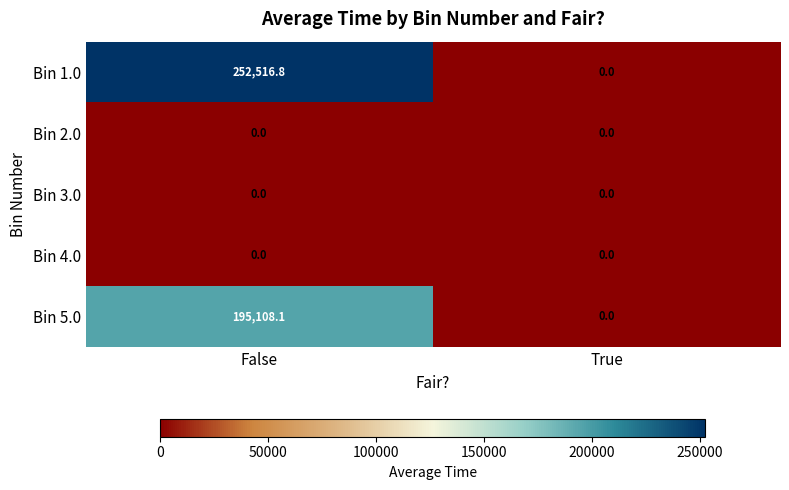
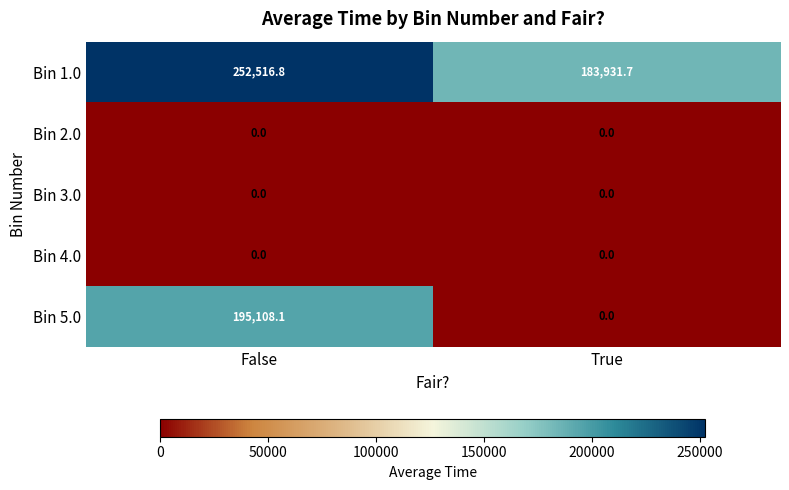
  {
    "Bin 1.0": {
      "False": "252,516.8",
-     "True": "0.0"
+     "True": "183,931.7"
    },
    "Bin 2.0": {
      "False": "0.0",
      "True": "0.0"
    },
    "Bin 3.0": {
      "False": "0.0",
      "True": "0.0"
    },
    "Bin 4.0": {
      "False": "0.0",
      "True": "0.0"
    },
    "Bin 5.0": {
      "False": "195,108.1",
      "True": "0.0"
    }
  }
